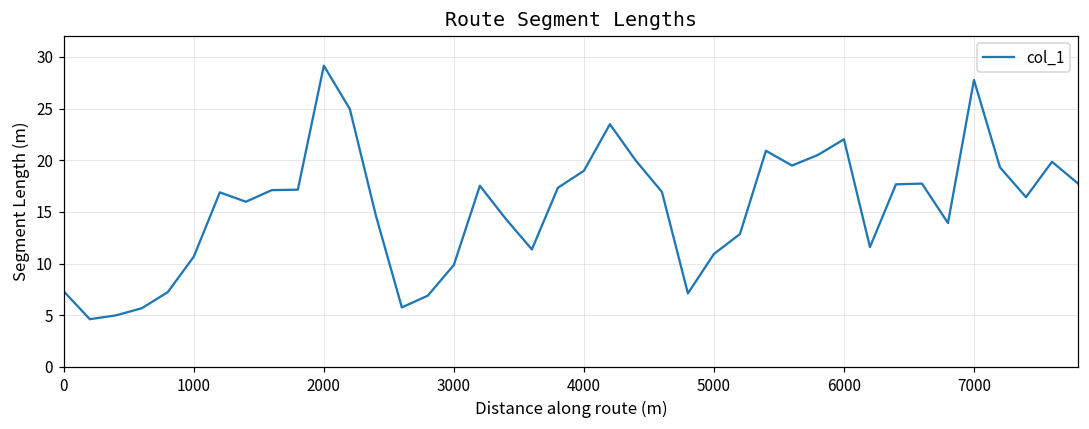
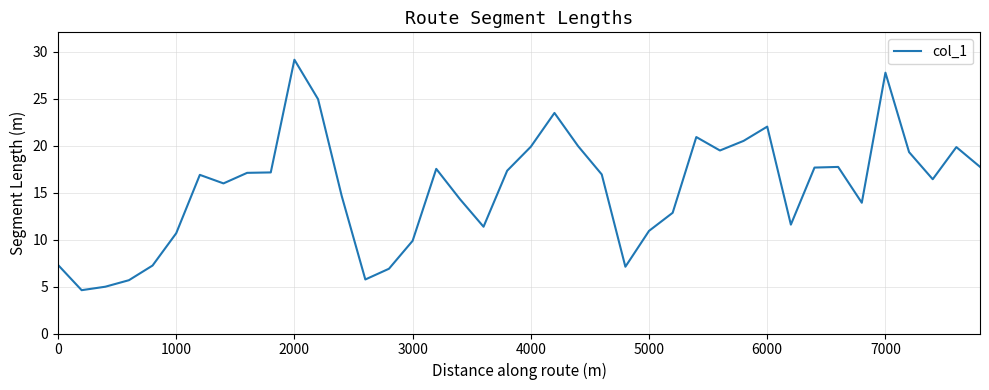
  {
    "0": 7,
    "1000": 11,
    "2000": 29,
    "3000": 10,
-   "4000": 19,
+   "4000": 20,
    "5000": 11,
    "6000": 22,
    "7000": 28
  }
